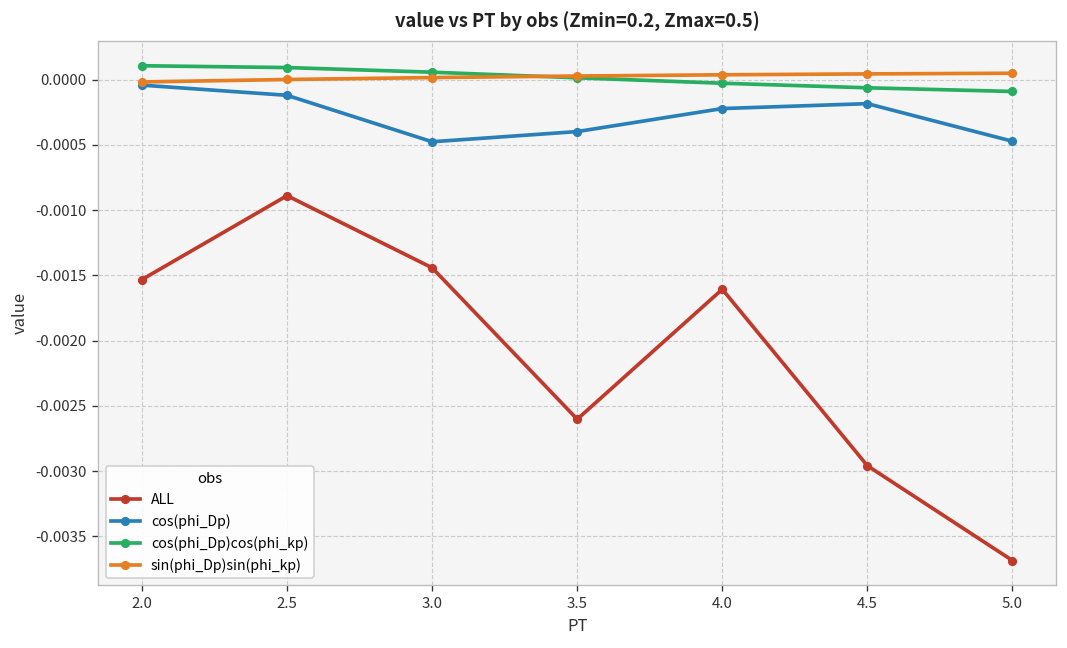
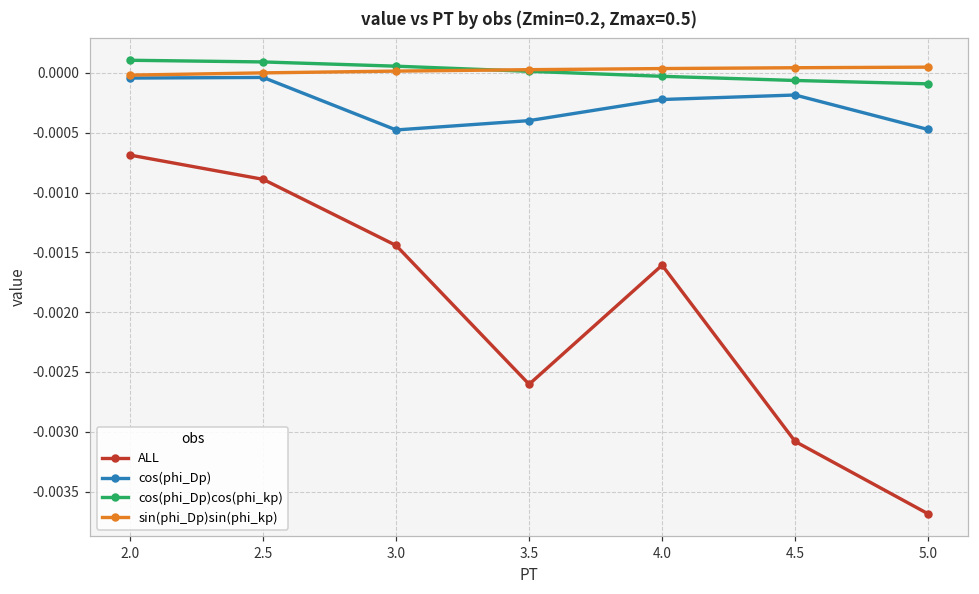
  {
    "ALL": {
-     "2.0": -0.00153,
+     "2.0": -0.00069,
      "2.5": -0.00089,
      "3.0": -0.00144,
      "3.5": -0.00260,
      "4.0": -0.00161,
-     "4.5": -0.00296,
+     "4.5": -0.00308,
      "5.0": -0.00369
    },
    "cos(phi_Dp)": {
      "2.0": -0.00004,
-     "2.5": -0.00012,
+     "2.5": -0.00004,
      "3.0": -0.00048,
      "3.5": -0.00040,
      "4.0": -0.00022,
      "4.5": -0.00018,
      "5.0": -0.00047
    },
    "cos(phi_Dp)cos(phi_kp)": {
      "2.0": 0.00011,
      "2.5": 0.00009,
      "3.0": 0.00006,
      "4.0": -0.00003,
      "4.5": -0.00006,
      "5.0": -0.00009
    },
    "sin(phi_Dp)sin(phi_kp)": {
      "2.0": -0.00002,
      "2.5": 0.00000,
      "3.0": 0.00002,
      "4.0": 0.00004,
      "4.5": 0.00004,
      "5.0": 0.00005
    }
  }
